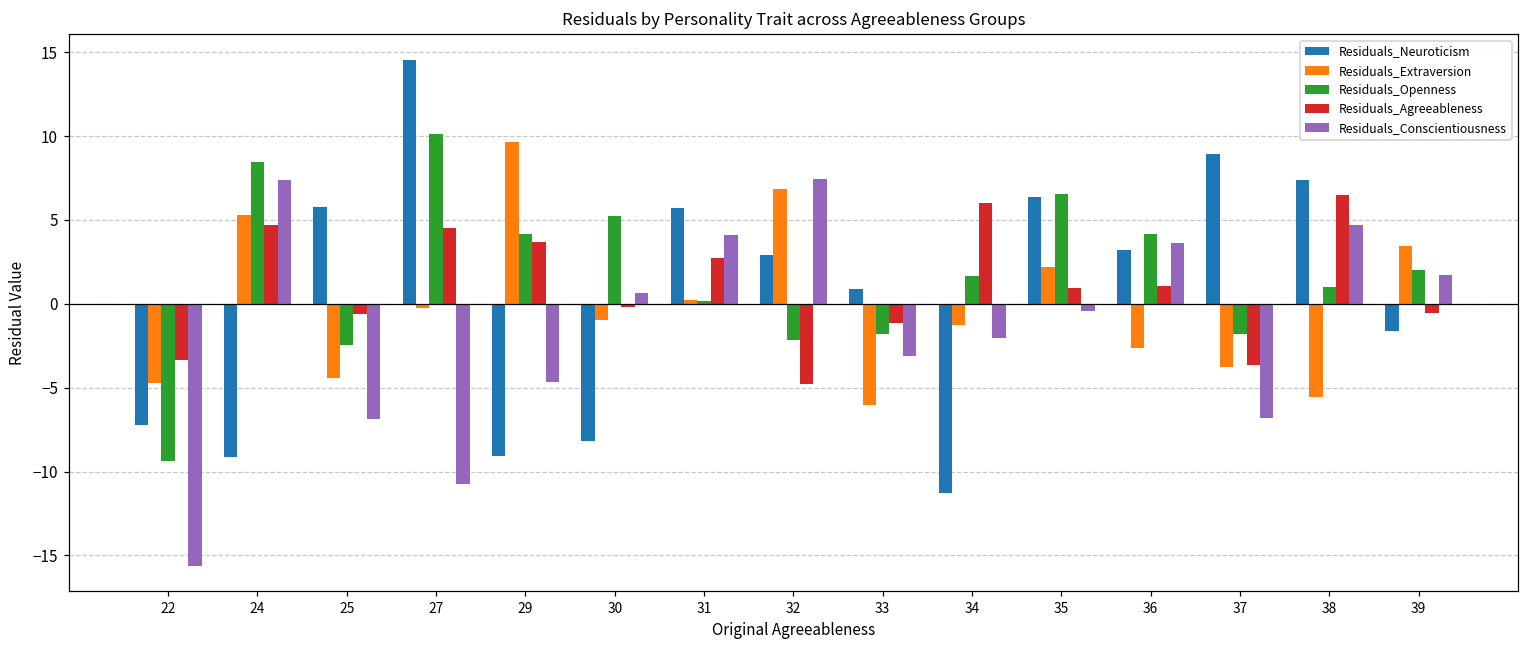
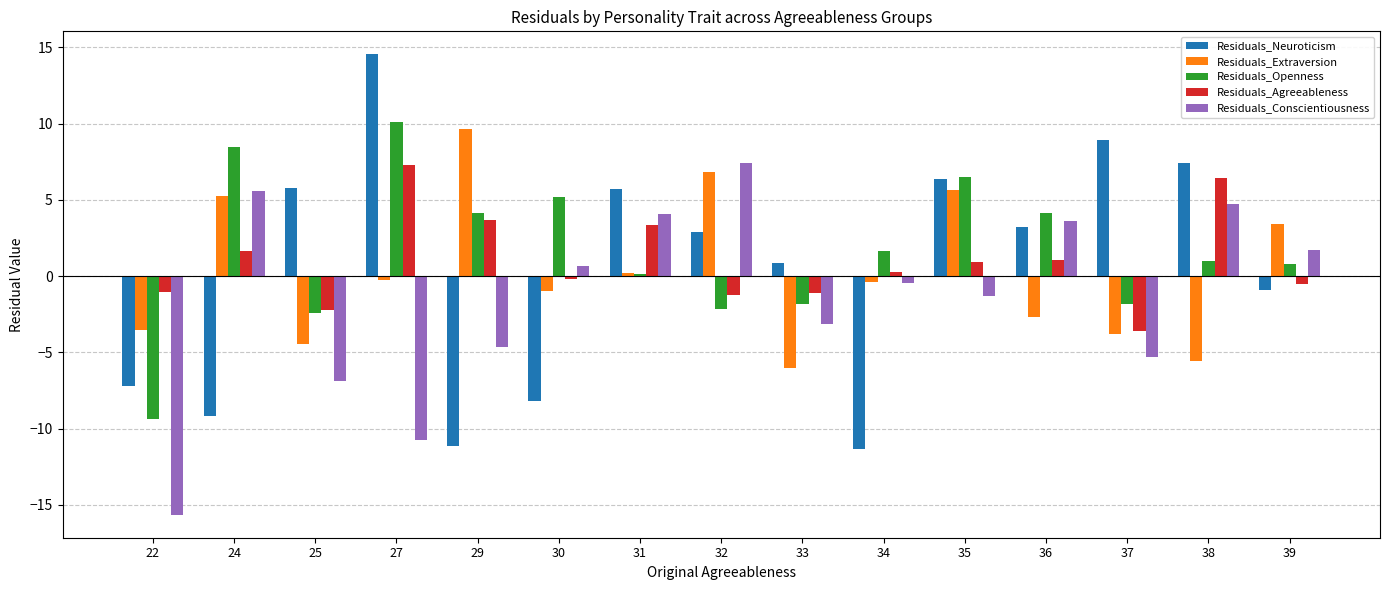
  {
    "Residuals_Neuroticism": {
      "22": -7.2,
      "24": -9.1,
      "25": 5.8,
      "27": 14.5,
-     "29": -9.1,
+     "29": -11.1,
      "30": -8.2,
      "31": 5.7,
      "32": 2.9,
      "33": 0.9,
      "34": -11.3,
      "35": 6.4,
      "36": 3.2,
      "37": 8.9,
      "38": 7.4,
-     "39": -1.6
+     "39": -0.9
    },
    "Residuals_Extraversion": {
-     "22": -4.7,
+     "22": -3.5,
      "24": 5.3,
      "25": -4.4,
      "27": -0.3,
      "29": 9.6,
      "30": -1.0,
      "31": 0.2,
      "32": 6.8,
      "33": -6.0,
-     "34": -1.2,
-     "35": 2.2,
+     "34": -0.4,
+     "35": 5.6,
      "36": -2.6,
      "37": -3.8,
      "38": -5.6,
      "39": 3.4
    },
    "Residuals_Openness": {
      "22": -9.4,
      "24": 8.5,
      "25": -2.4,
      "27": 10.1,
      "29": 4.1,
      "30": 5.2,
      "32": -2.2,
      "33": -1.8,
      "34": 1.6,
      "35": 6.5,
      "36": 4.1,
      "37": -1.8,
      "38": 1.0,
-     "39": 2.0
+     "39": 0.8
    },
    "Residuals_Agreeableness": {
-     "22": -3.3,
-     "24": 4.7,
-     "25": -0.6,
-     "27": 4.5,
+     "22": -1.0,
+     "24": 1.7,
+     "25": -2.2,
+     "27": 7.3,
      "29": 3.7,
      "30": -0.2,
-     "31": 2.7,
-     "32": -4.8,
+     "31": 3.4,
+     "32": -1.3,
      "33": -1.1,
-     "34": 6.0,
+     "34": 0.3,
      "35": 0.9,
      "36": 1.1,
      "37": -3.6,
      "38": 6.5,
      "39": -0.5
    },
    "Residuals_Conscientiousness": {
      "22": -15.6,
-     "24": 7.4,
+     "24": 5.6,
      "25": -6.9,
      "27": -10.7,
      "29": -4.6,
      "30": 0.7,
      "31": 4.1,
      "32": 7.4,
      "33": -3.1,
-     "34": -2.0,
-     "35": -0.4,
+     "34": -0.5,
+     "35": -1.3,
      "36": 3.7,
-     "37": -6.8,
+     "37": -5.3,
      "38": 4.7,
      "39": 1.7
    }
  }
